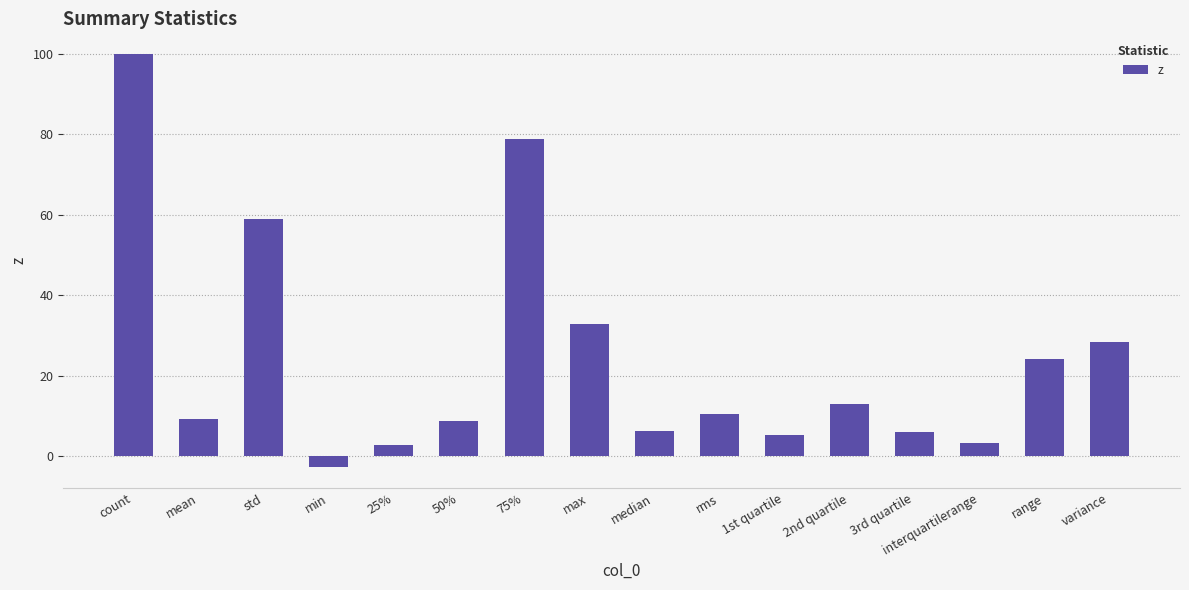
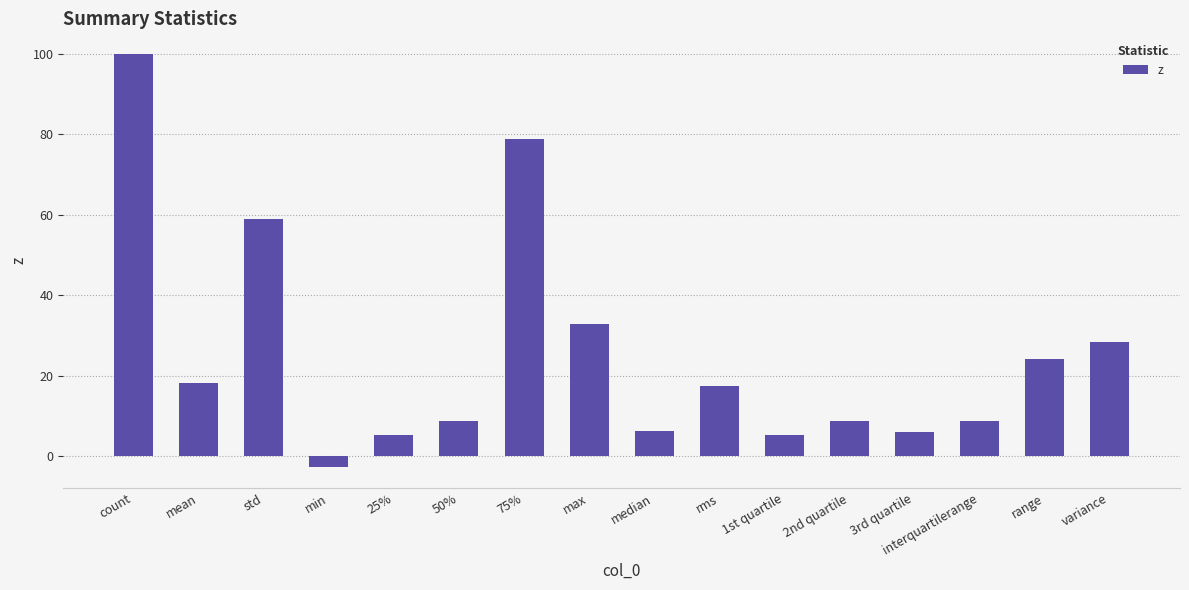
  {
    "count": 100,
-   "mean": 9,
+   "mean": 18,
    "std": 59,
    "min": -3,
-   "25%": 3,
+   "25%": 5,
    "50%": 9,
    "75%": 79,
    "max": 33,
    "median": 6,
-   "rms": 11,
+   "rms": 18,
    "1st quartile": 5,
-   "2nd quartile": 13,
+   "2nd quartile": 9,
    "3rd quartile": 6,
-   "interquartilerange": 3,
+   "interquartilerange": 9,
    "range": 24,
    "variance": 28
  }
